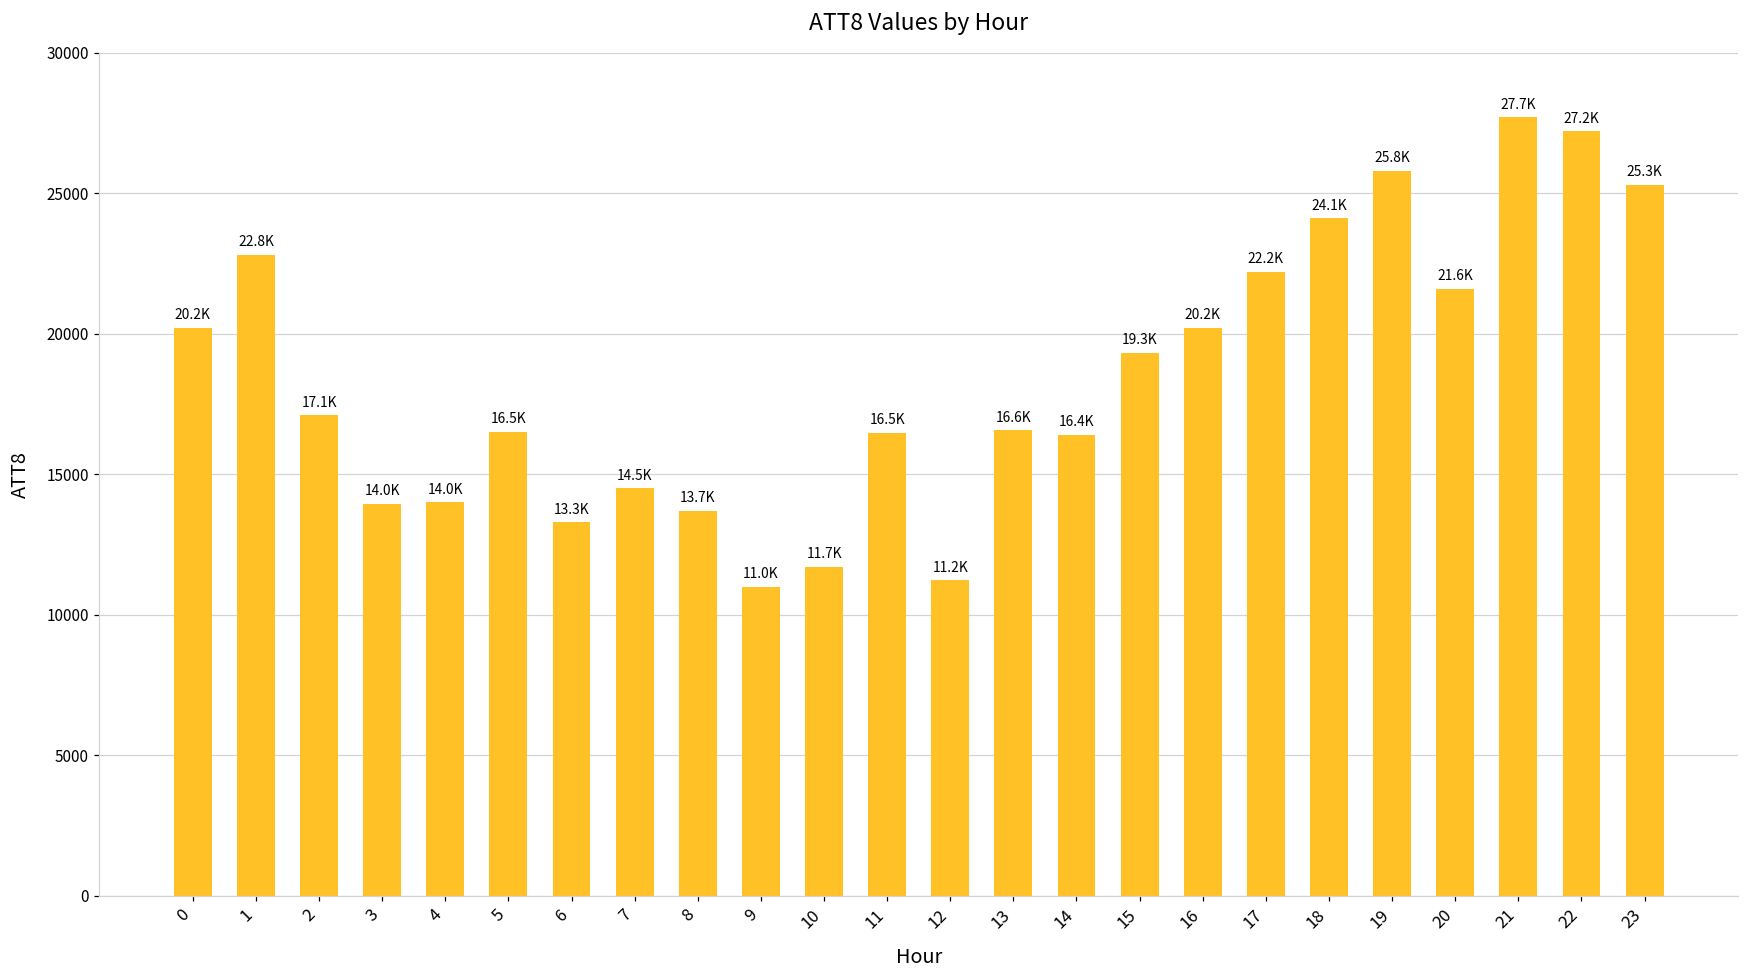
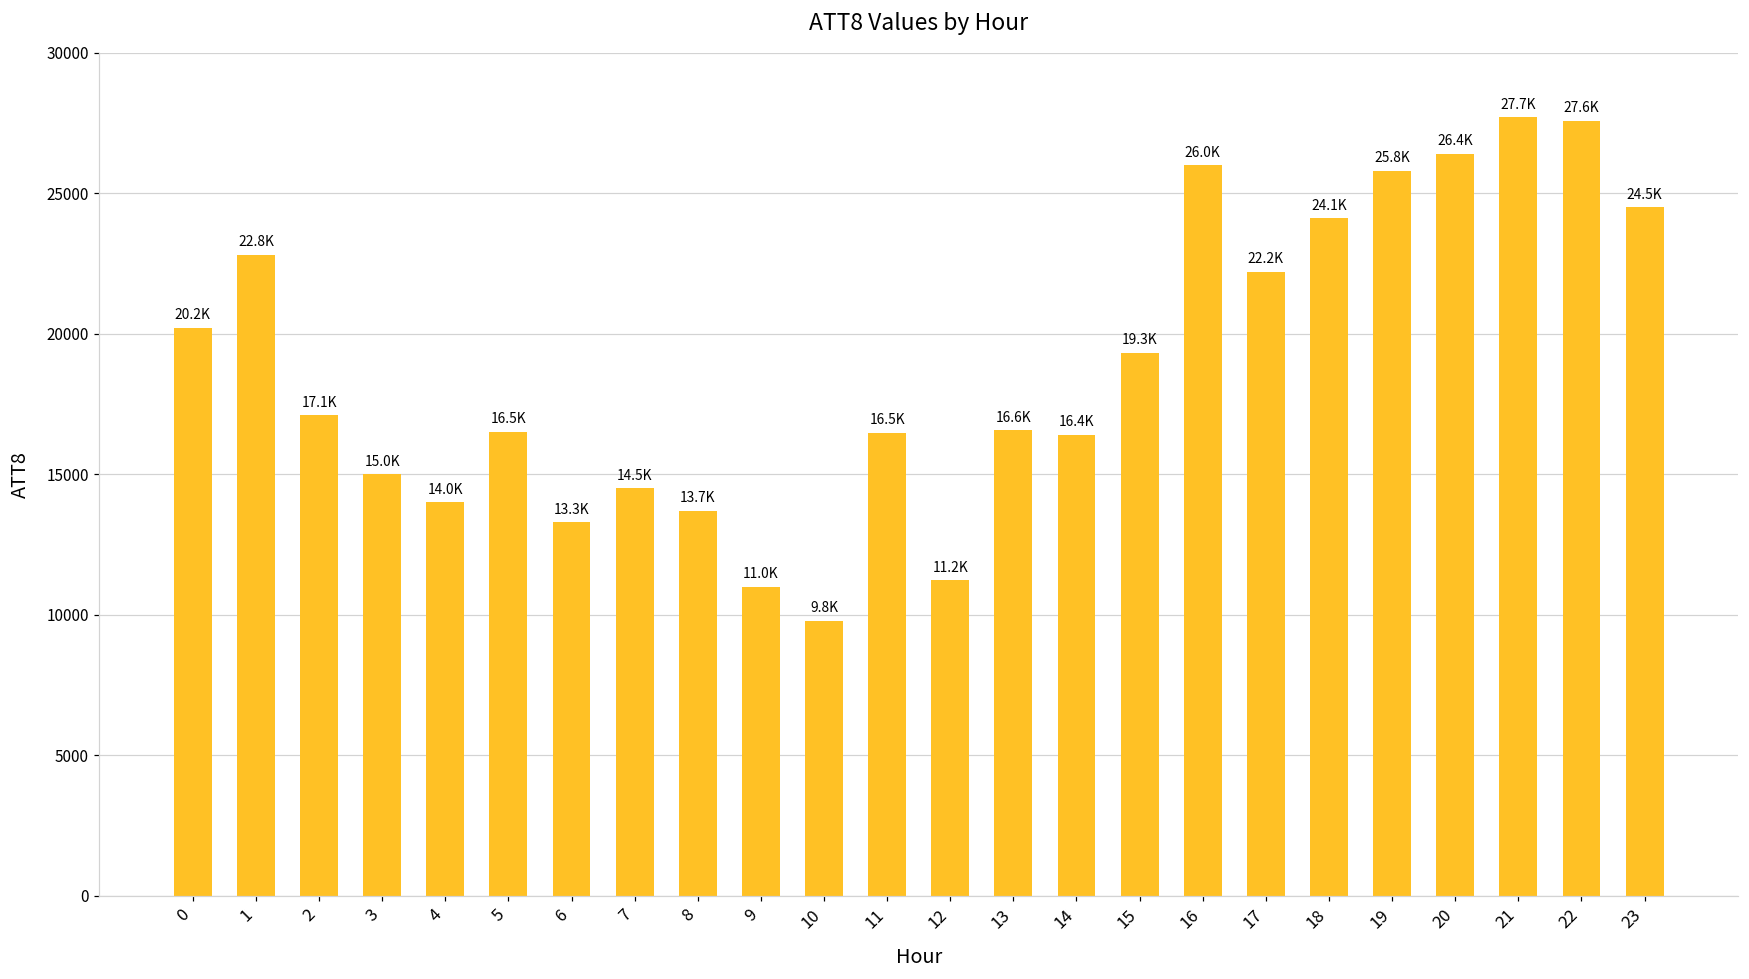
  {
    "0": "20.2K",
    "1": "22.8K",
    "2": "17.1K",
-   "3": "14.0K",
+   "3": "15.0K",
    "4": "14.0K",
    "5": "16.5K",
    "6": "13.3K",
    "7": "14.5K",
    "8": "13.7K",
    "9": "11.0K",
-   "10": "11.7K",
+   "10": "9.8K",
    "11": "16.5K",
    "12": "11.2K",
    "13": "16.6K",
    "14": "16.4K",
    "15": "19.3K",
-   "16": "20.2K",
+   "16": "26.0K",
    "17": "22.2K",
    "18": "24.1K",
    "19": "25.8K",
-   "20": "21.6K",
+   "20": "26.4K",
    "21": "27.7K",
-   "22": "27.2K",
-   "23": "25.3K"
+   "22": "27.6K",
+   "23": "24.5K"
  }
